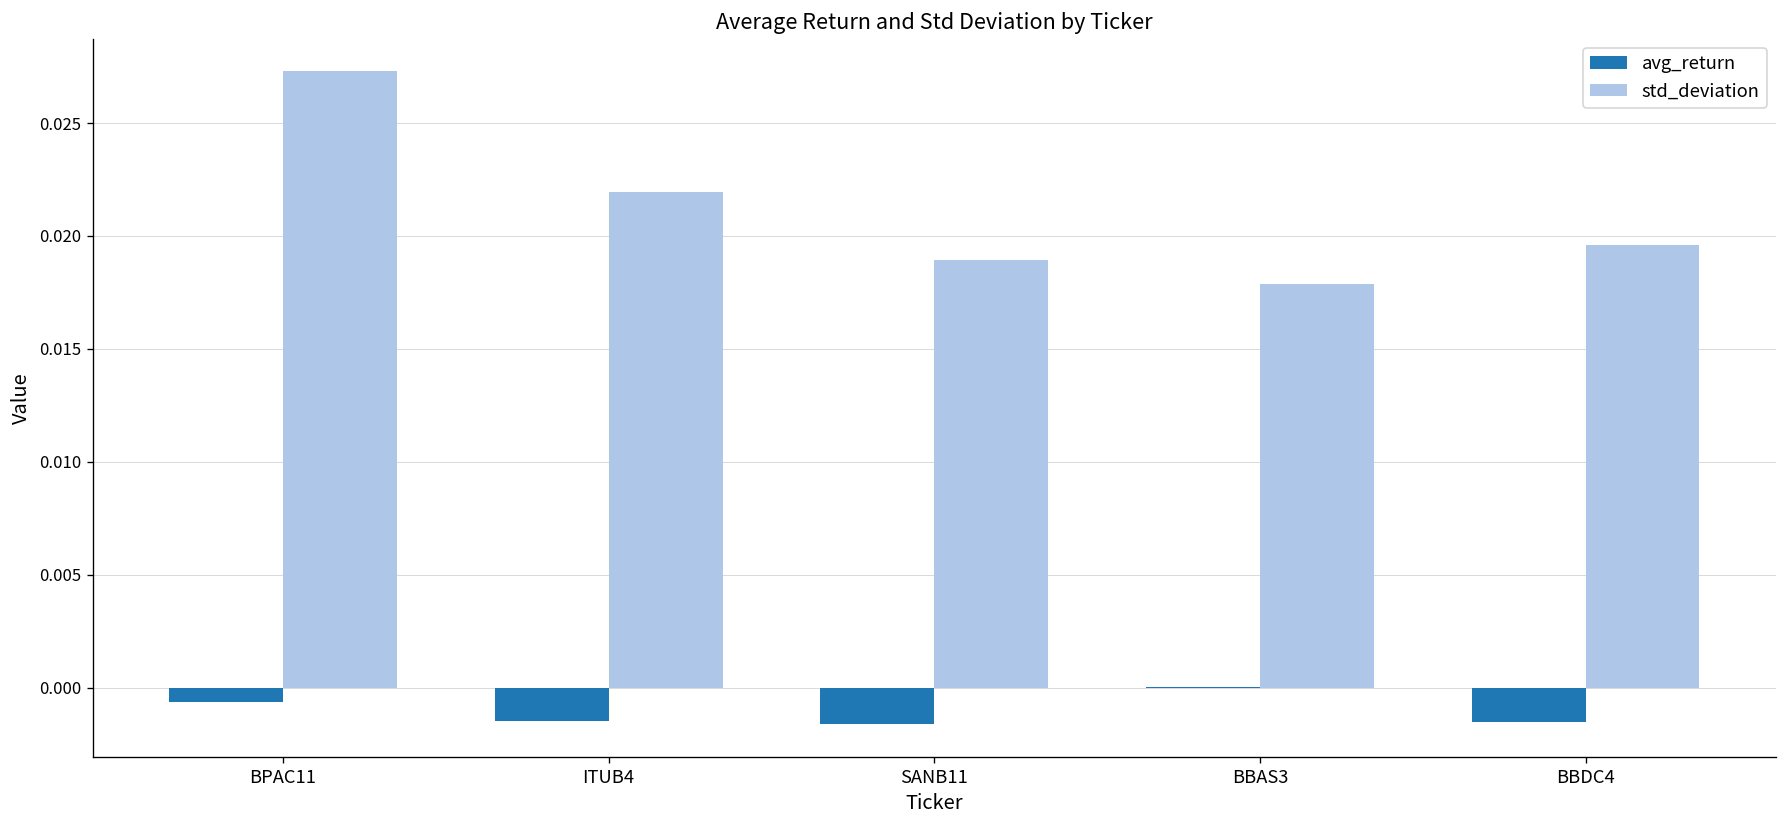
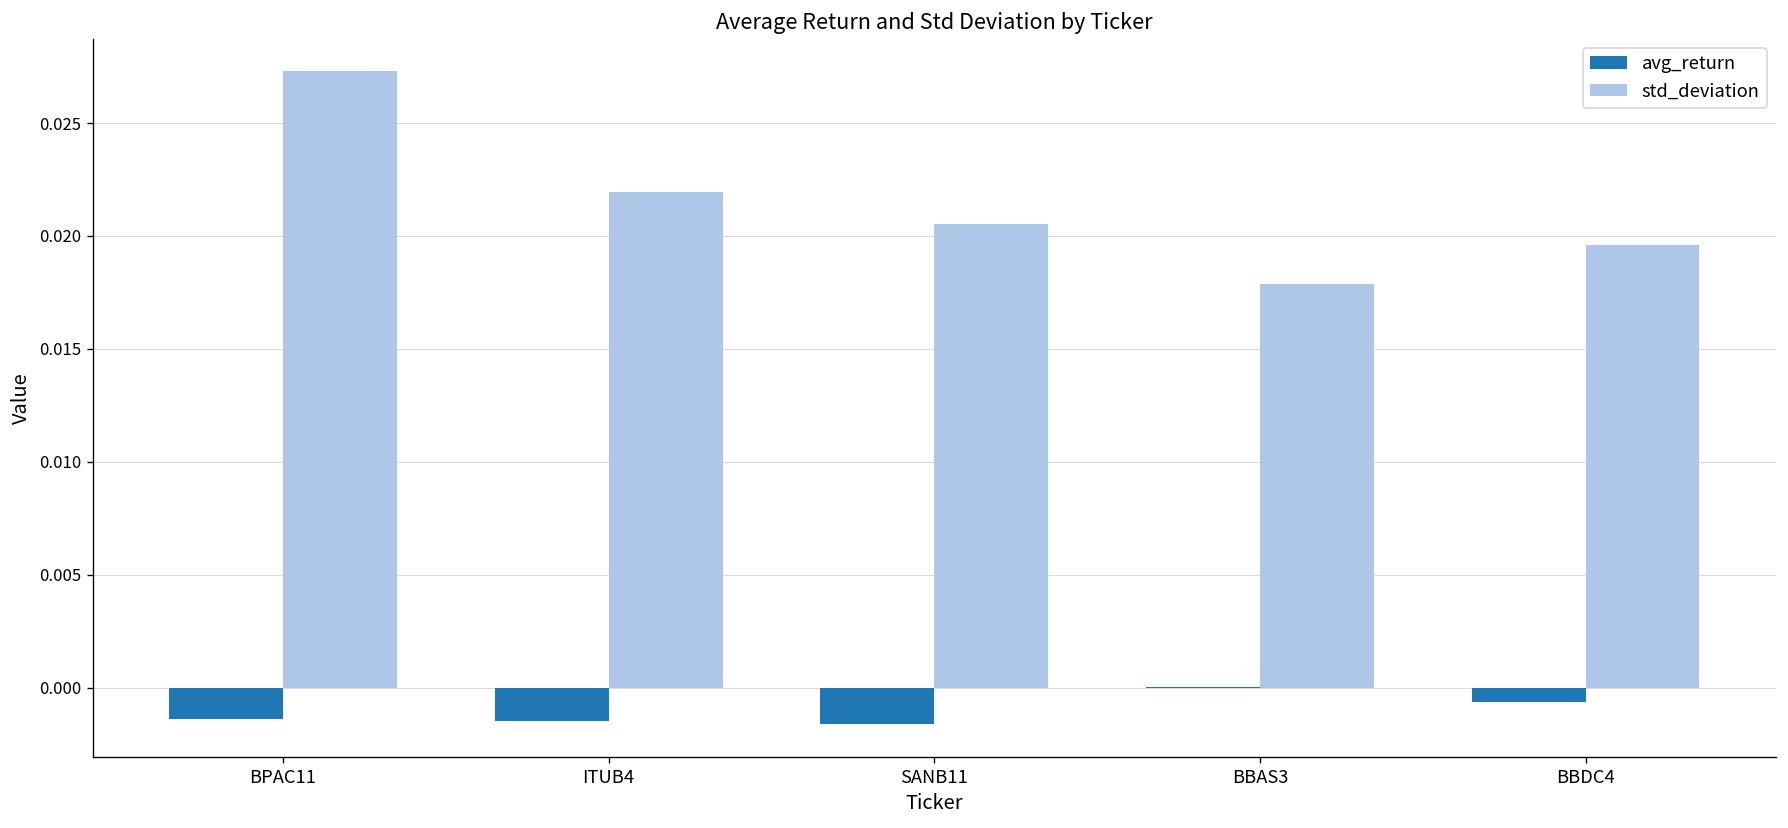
  {
    "avg_return": {
-     "BPAC11": -0.0007,
+     "BPAC11": -0.0014,
      "ITUB4": -0.0015,
      "SANB11": -0.0016,
-     "BBDC4": -0.0015
+     "BBDC4": -0.0006
    },
    "std_deviation": {
      "BPAC11": 0.0273,
      "ITUB4": 0.0219,
-     "SANB11": 0.0190,
+     "SANB11": 0.0205,
      "BBAS3": 0.0179,
      "BBDC4": 0.0196
    }
  }
